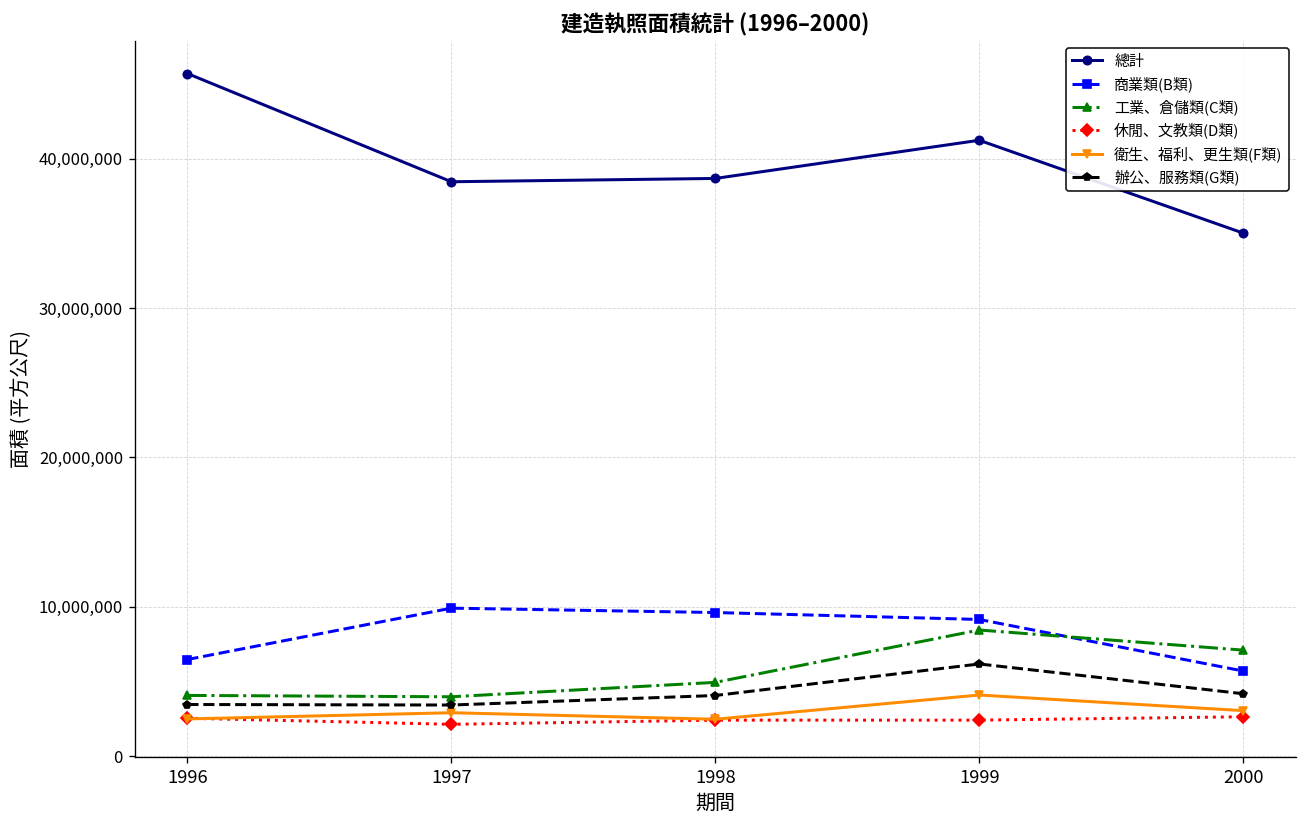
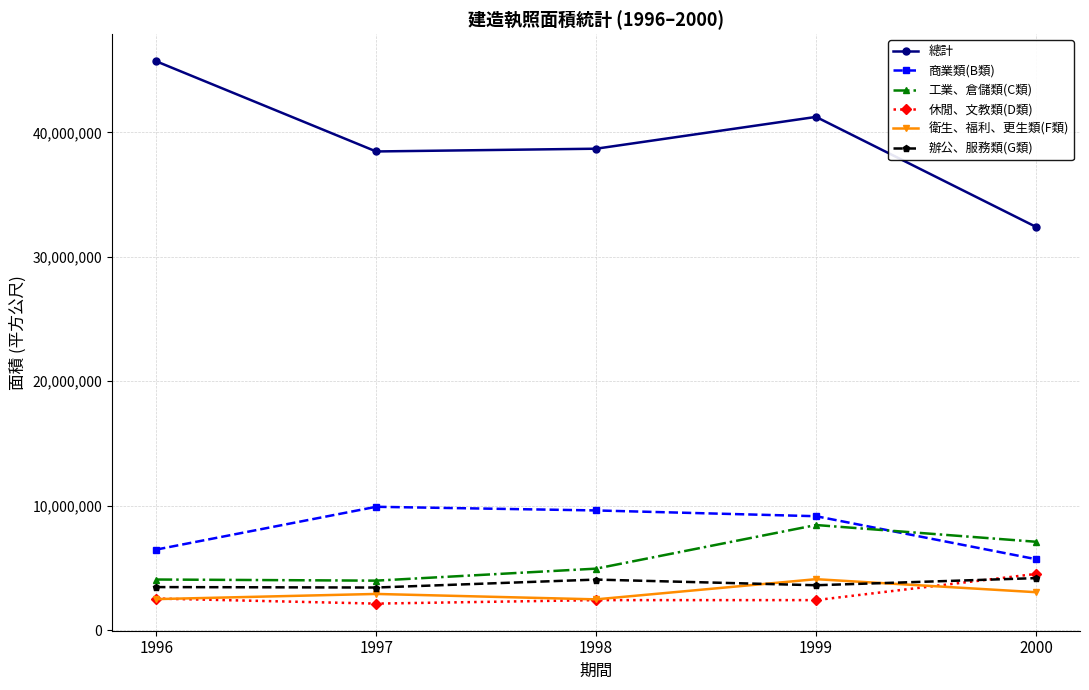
  {
    "總計": {
      "1996": "45,700,000",
      "1997": "38,500,000",
      "1998": "38,700,000",
      "1999": "41,200,000",
-     "2000": "35,000,000"
+     "2000": "32,400,000"
    },
    "商業類(B類)": {
      "1996": "6,500,000",
      "1997": "9,900,000",
      "1998": "9,600,000",
      "1999": "9,100,000",
      "2000": "5,700,000"
    },
    "工業、倉儲類(C類)": {
      "1996": "4,100,000",
      "1997": "4,000,000",
      "1998": "4,900,000",
      "1999": "8,400,000",
      "2000": "7,100,000"
    },
    "休閒、文教類(D類)": {
      "1997": "2,100,000",
      "1999": "2,400,000",
-     "2000": "2,600,000"
+     "2000": "4,500,000"
    },
    "衛生、福利、更生類(F類)": {
      "1997": "2,900,000",
      "1999": "4,100,000",
      "2000": "3,000,000"
    },
    "辦公、服務類(G類)": {
      "1996": "3,500,000",
      "1997": "3,400,000",
      "1998": "4,100,000",
-     "1999": "6,200,000",
+     "1999": "3,600,000",
      "2000": "4,200,000"
    }
  }
